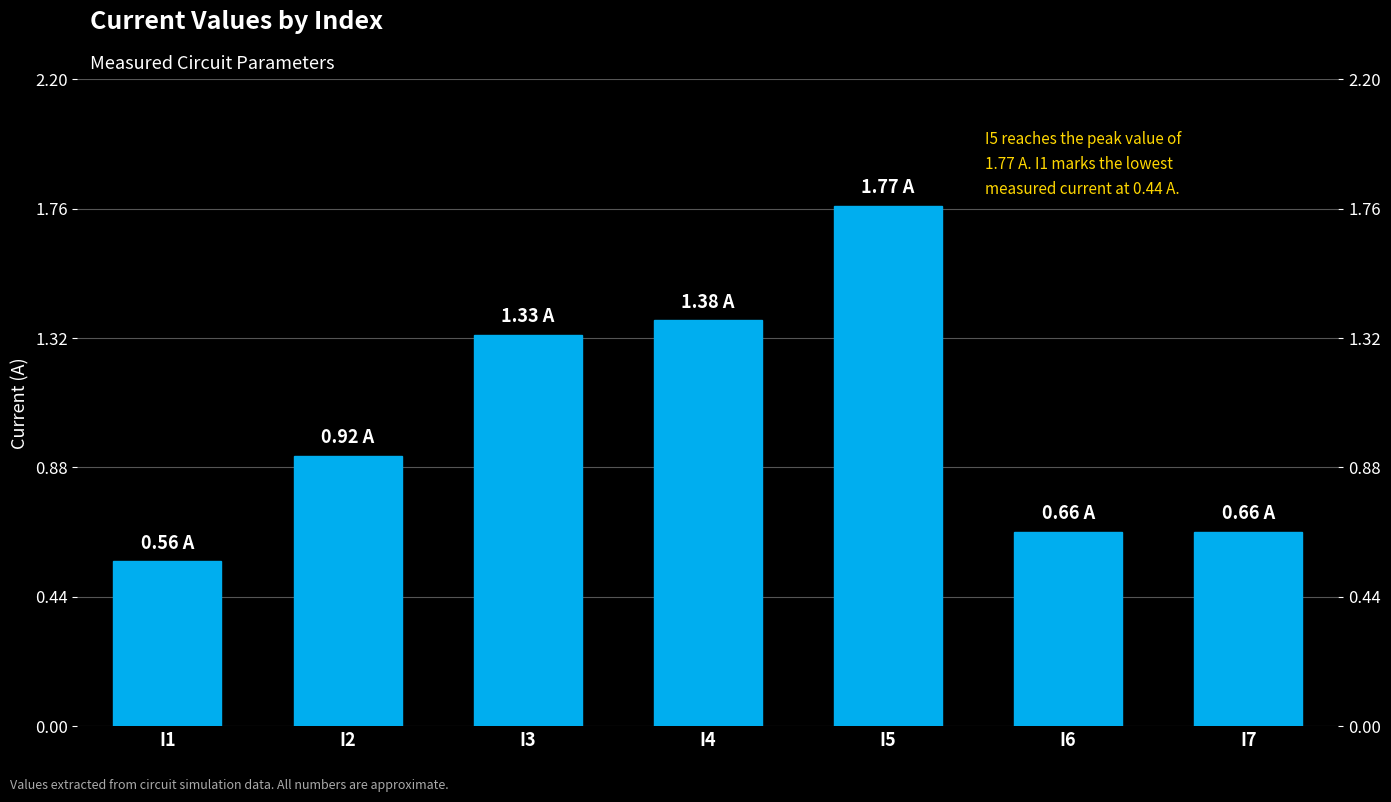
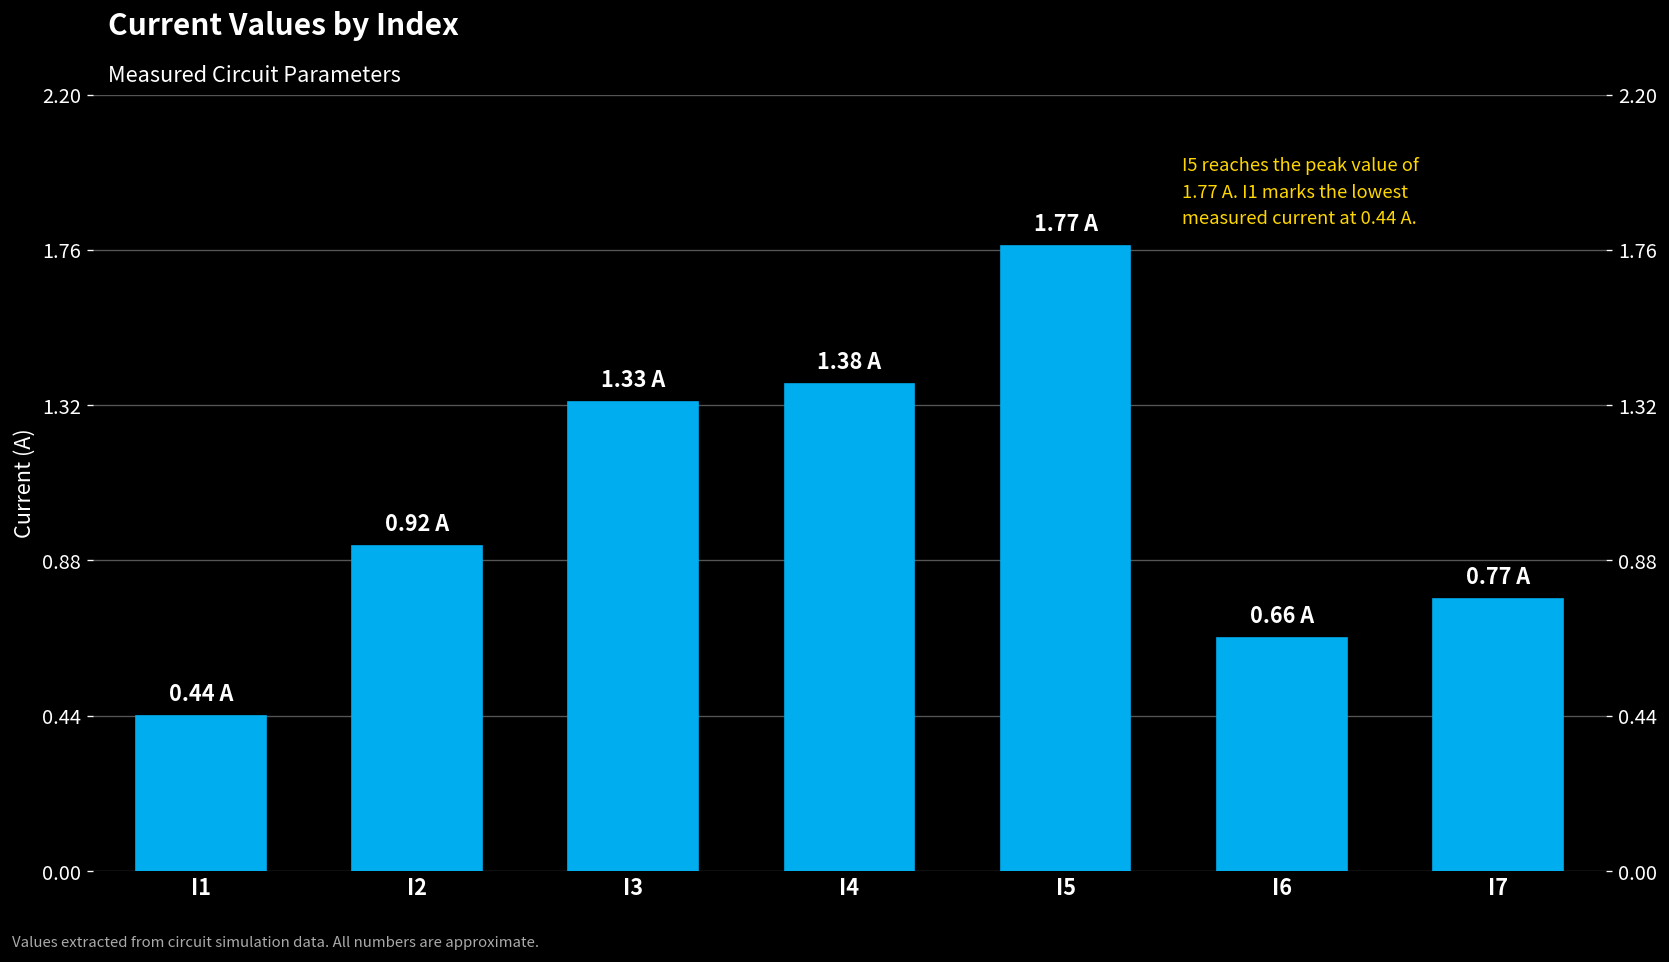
  {
-   "I1": 0.56,
+   "I1": 0.44,
    "I2": 0.92,
    "I3": 1.33,
    "I4": 1.38,
    "I5": 1.77,
    "I6": 0.66,
-   "I7": 0.66
+   "I7": 0.77
  }
